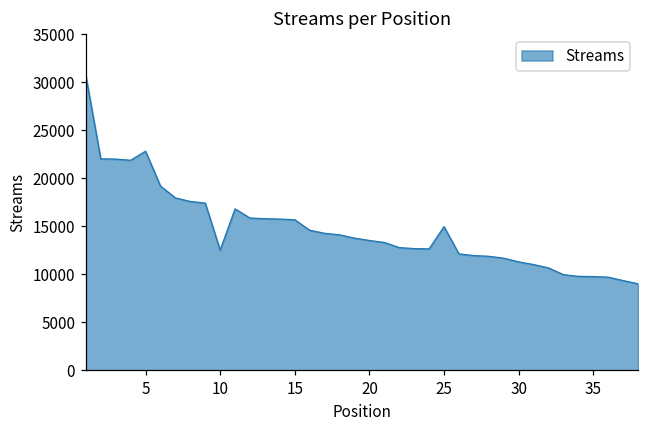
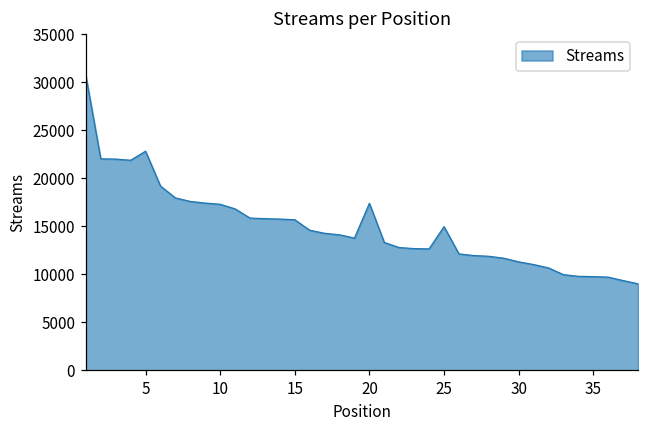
  {
    "5": 23000,
-   "10": 13000,
+   "10": 17000,
    "15": 16000,
-   "20": 14000,
+   "20": 17000,
    "25": 15000,
    "30": 11000,
    "35": 10000
  }
